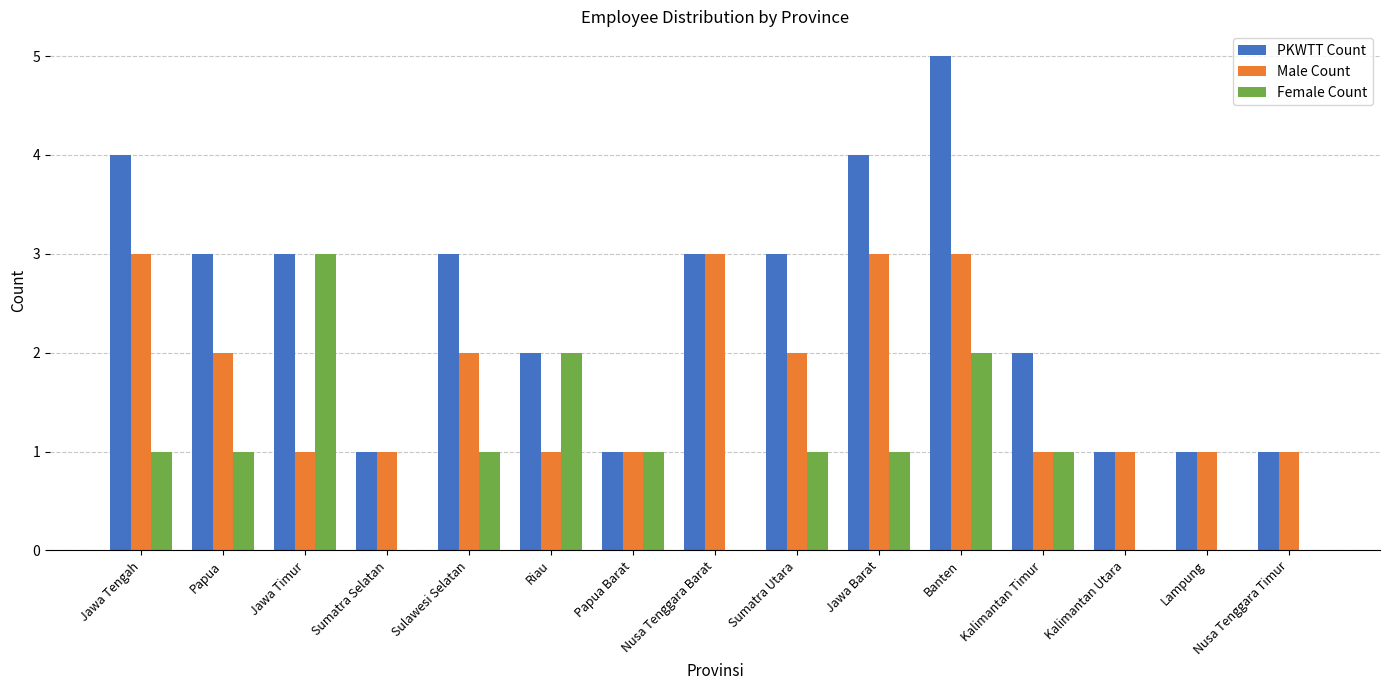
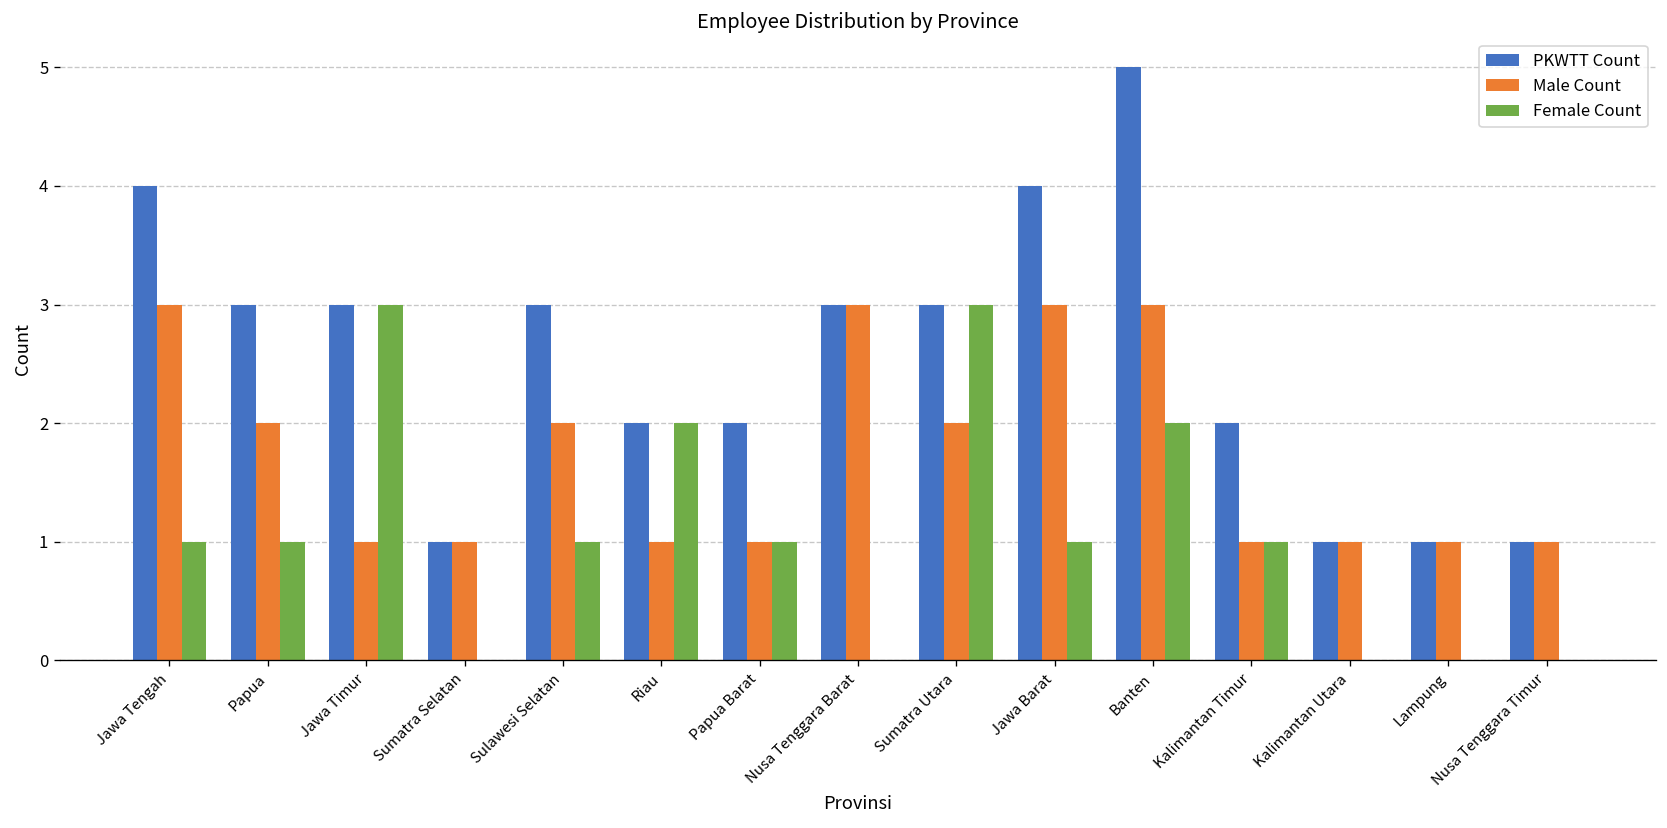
  {
    "PKWTT Count": {
      "Jawa Tengah": 4,
      "Papua": 3,
      "Jawa Timur": 3,
      "Sumatra Selatan": 1,
      "Sulawesi Selatan": 3,
      "Riau": 2,
-     "Papua Barat": 1,
+     "Papua Barat": 2,
      "Nusa Tenggara Barat": 3,
      "Sumatra Utara": 3,
      "Jawa Barat": 4,
      "Banten": 5,
      "Kalimantan Timur": 2,
      "Kalimantan Utara": 1,
      "Lampung": 1,
      "Nusa Tenggara Timur": 1
    },
    "Male Count": {
      "Jawa Tengah": 3,
      "Papua": 2,
      "Jawa Timur": 1,
      "Sumatra Selatan": 1,
      "Sulawesi Selatan": 2,
      "Riau": 1,
      "Papua Barat": 1,
      "Nusa Tenggara Barat": 3,
      "Sumatra Utara": 2,
      "Jawa Barat": 3,
      "Banten": 3,
      "Kalimantan Timur": 1,
      "Kalimantan Utara": 1,
      "Lampung": 1,
      "Nusa Tenggara Timur": 1
    },
    "Female Count": {
      "Jawa Tengah": 1,
      "Papua": 1,
      "Jawa Timur": 3,
      "Sumatra Selatan": 0,
      "Sulawesi Selatan": 1,
      "Riau": 2,
      "Papua Barat": 1,
      "Nusa Tenggara Barat": 0,
-     "Sumatra Utara": 1,
+     "Sumatra Utara": 3,
      "Jawa Barat": 1,
      "Banten": 2,
      "Kalimantan Timur": 1,
      "Kalimantan Utara": 0,
      "Lampung": 0,
      "Nusa Tenggara Timur": 0
    }
  }
